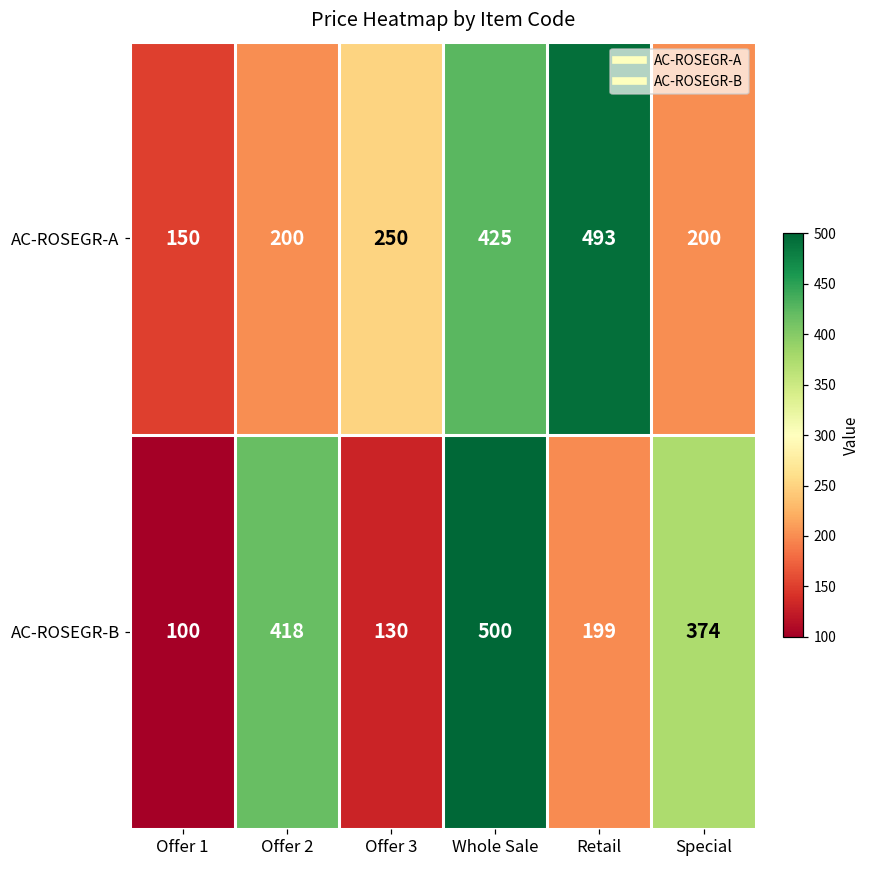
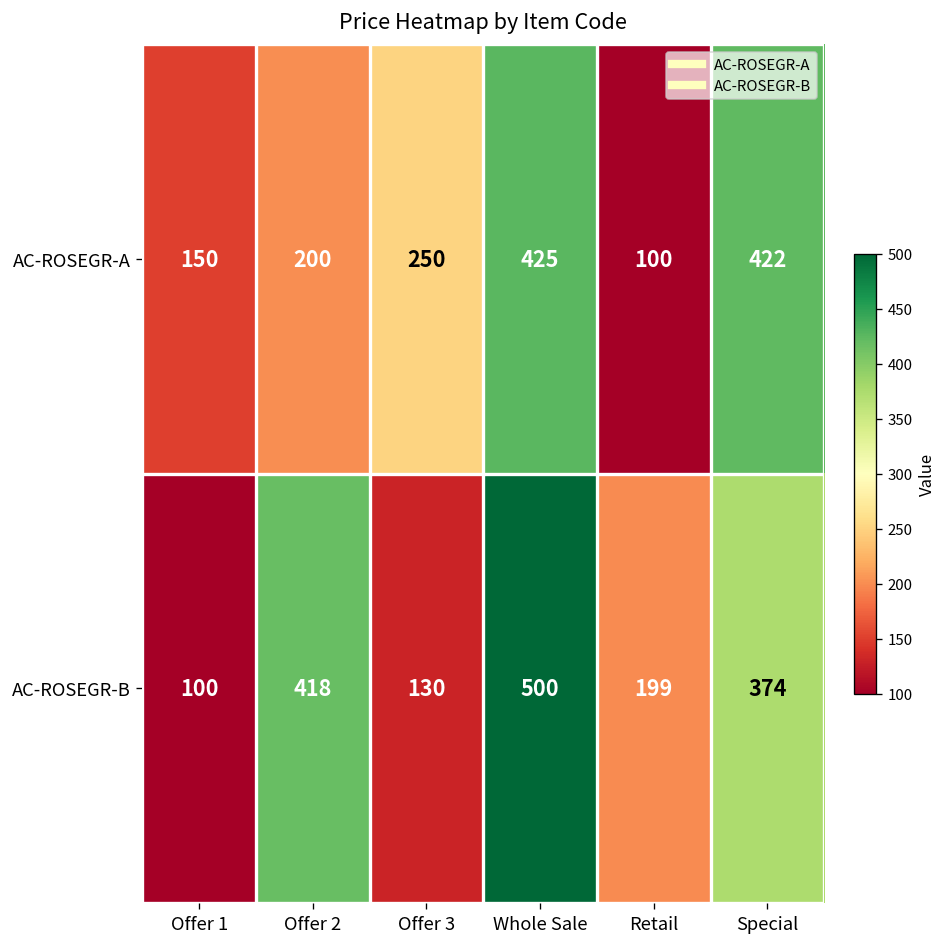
  {
    "AC-ROSEGR-A": {
      "Offer 1": 150,
      "Offer 2": 200,
      "Offer 3": 250,
      "Whole Sale": 425,
-     "Retail": 493,
-     "Special": 200
+     "Retail": 100,
+     "Special": 422
    },
    "AC-ROSEGR-B": {
      "Offer 1": 100,
      "Offer 2": 418,
      "Offer 3": 130,
      "Whole Sale": 500,
      "Retail": 199,
      "Special": 374
    }
  }
